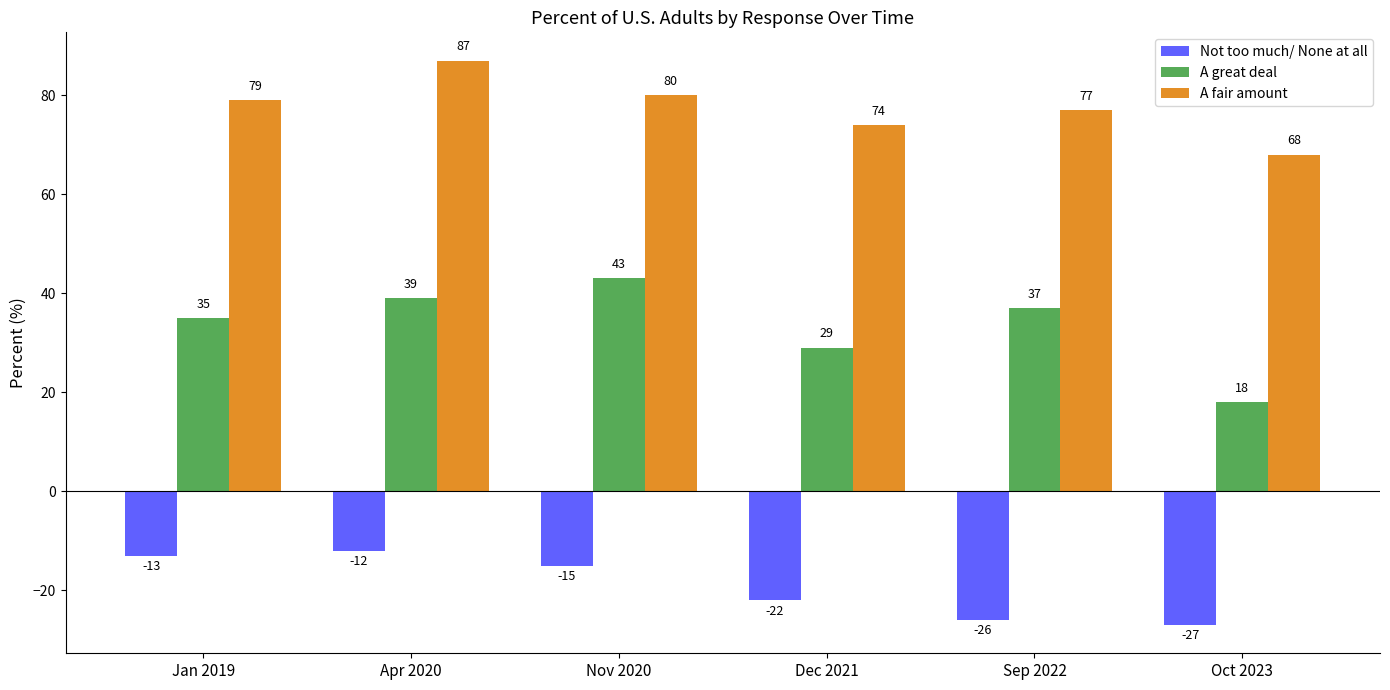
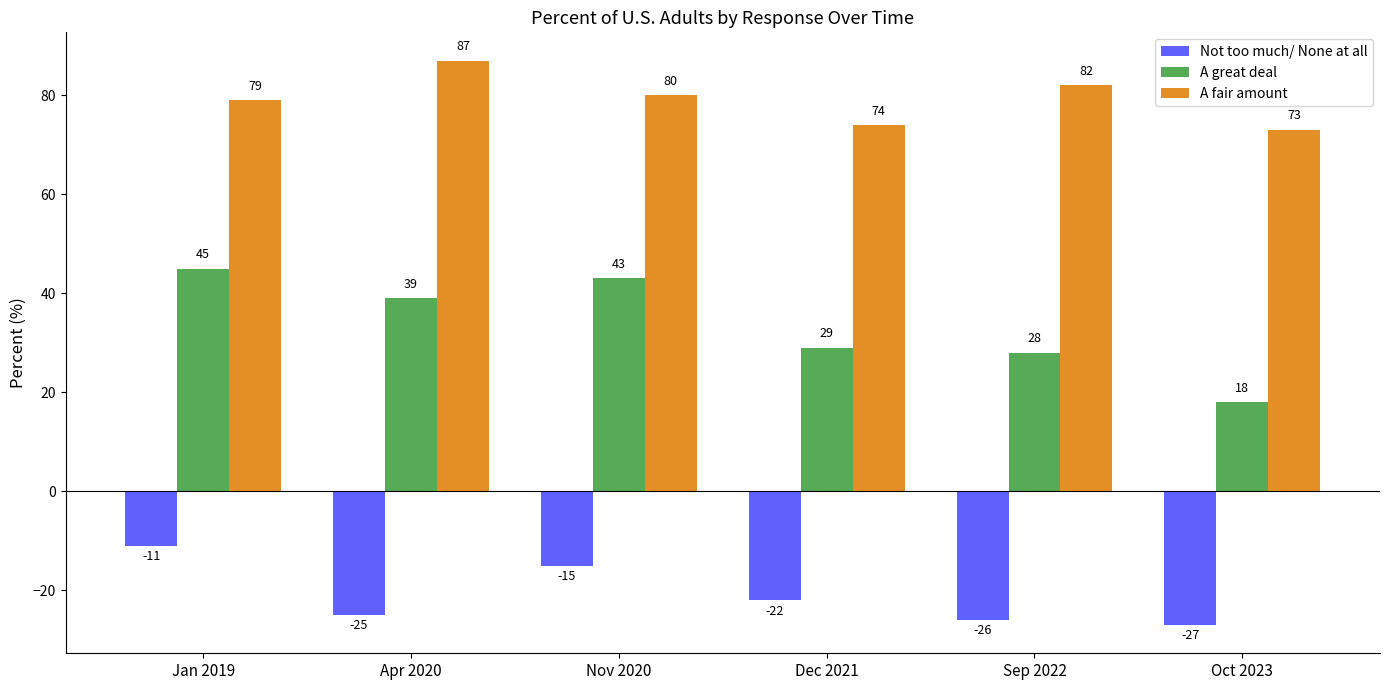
  {
    "Not too much/ None at all": {
-     "Jan 2019": -13,
-     "Apr 2020": -12,
+     "Jan 2019": -11,
+     "Apr 2020": -25,
      "Nov 2020": -15,
      "Dec 2021": -22,
      "Sep 2022": -26,
      "Oct 2023": -27
    },
    "A great deal": {
-     "Jan 2019": 35,
+     "Jan 2019": 45,
      "Apr 2020": 39,
      "Nov 2020": 43,
      "Dec 2021": 29,
-     "Sep 2022": 37,
+     "Sep 2022": 28,
      "Oct 2023": 18
    },
    "A fair amount": {
      "Jan 2019": 79,
      "Apr 2020": 87,
      "Nov 2020": 80,
      "Dec 2021": 74,
-     "Sep 2022": 77,
-     "Oct 2023": 68
+     "Sep 2022": 82,
+     "Oct 2023": 73
    }
  }
